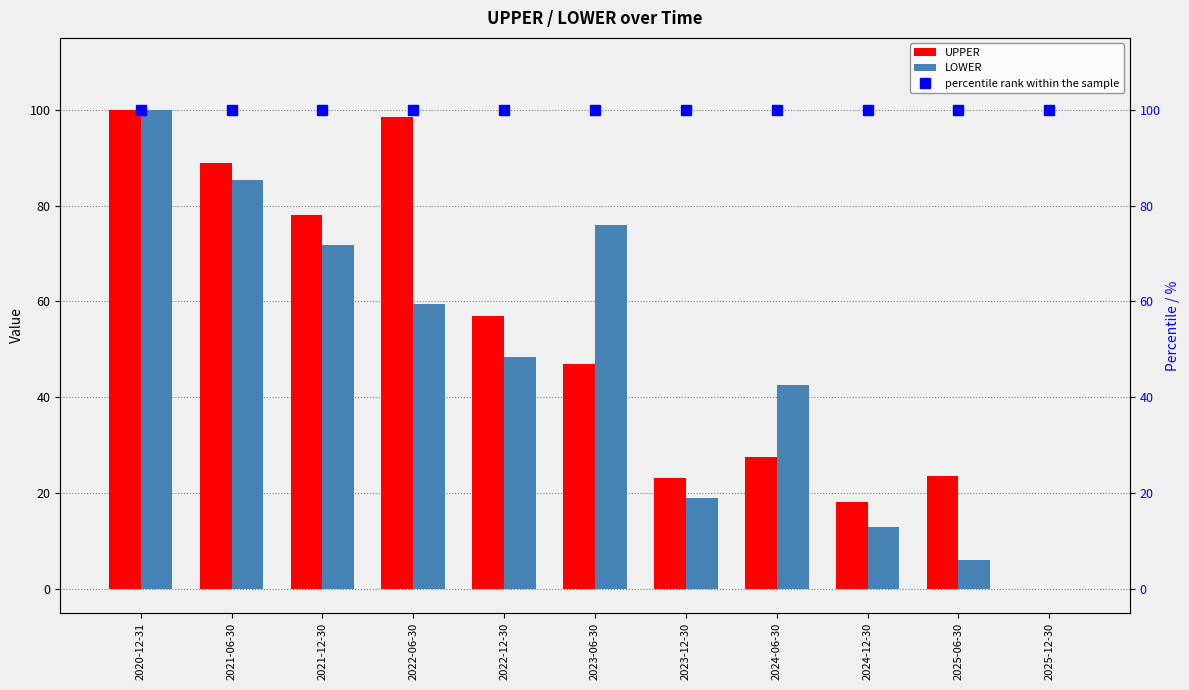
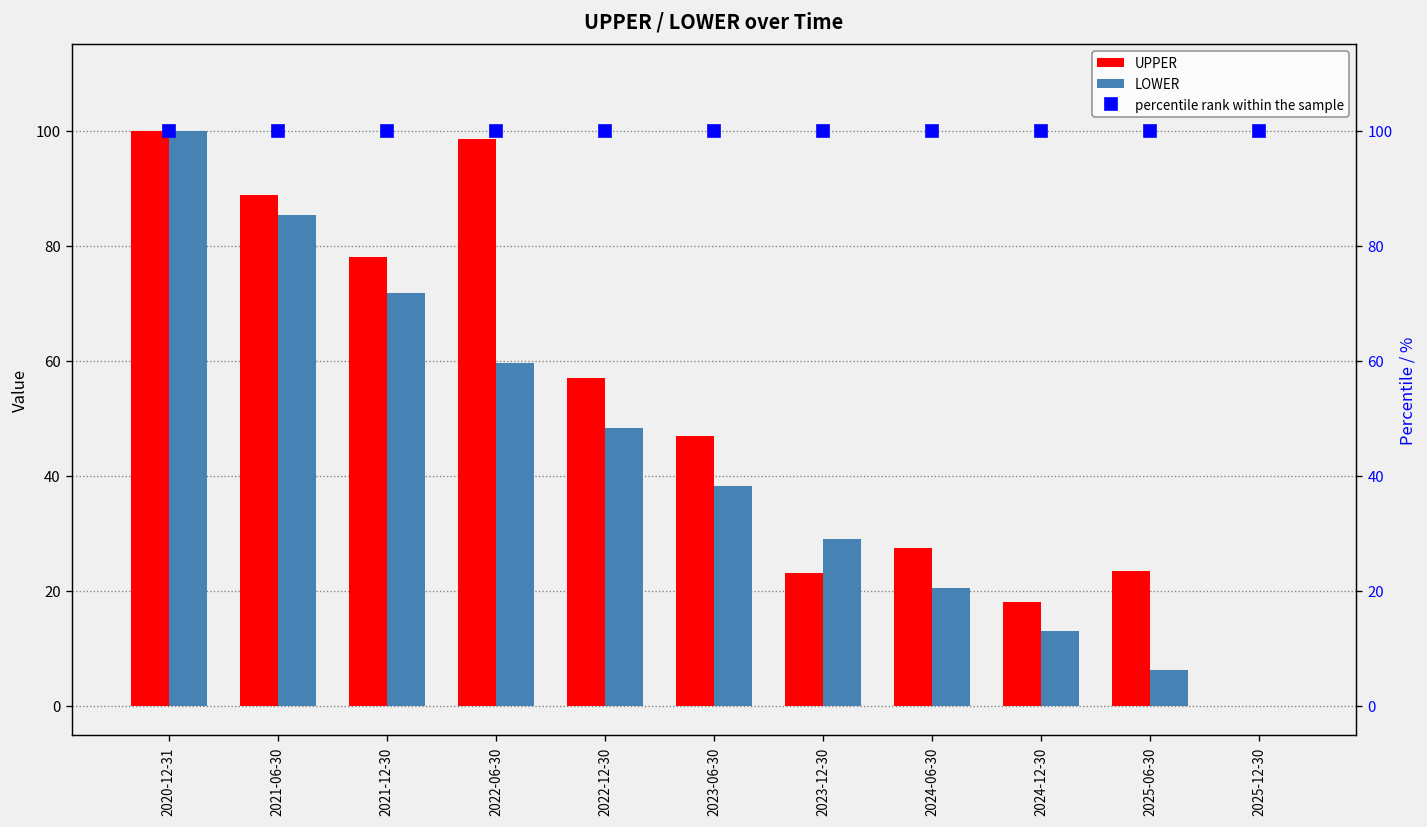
  {
    "UPPER": {
      "2020-12-31": 100,
      "2021-06-30": 89,
      "2021-12-30": 78,
      "2022-06-30": 99,
      "2022-12-30": 57,
      "2023-06-30": 47,
      "2023-12-30": 23,
      "2024-06-30": 27,
      "2024-12-30": 18,
      "2025-06-30": 24,
      "2025-12-30": 0
    },
    "LOWER": {
      "2020-12-31": 100,
      "2021-06-30": 85,
      "2021-12-30": 72,
      "2022-06-30": 60,
      "2022-12-30": 48,
-     "2023-06-30": 76,
-     "2023-12-30": 19,
-     "2024-06-30": 43,
+     "2023-06-30": 38,
+     "2023-12-30": 29,
+     "2024-06-30": 21,
      "2024-12-30": 13,
      "2025-06-30": 6,
      "2025-12-30": 0
    },
    "percentile rank within the sample": {
      "2020-12-31": 100,
      "2021-06-30": 100,
      "2021-12-30": 100,
      "2022-06-30": 100,
      "2022-12-30": 100,
      "2023-06-30": 100,
      "2023-12-30": 100,
      "2024-06-30": 100,
      "2024-12-30": 100,
      "2025-06-30": 100,
      "2025-12-30": 100
    }
  }
